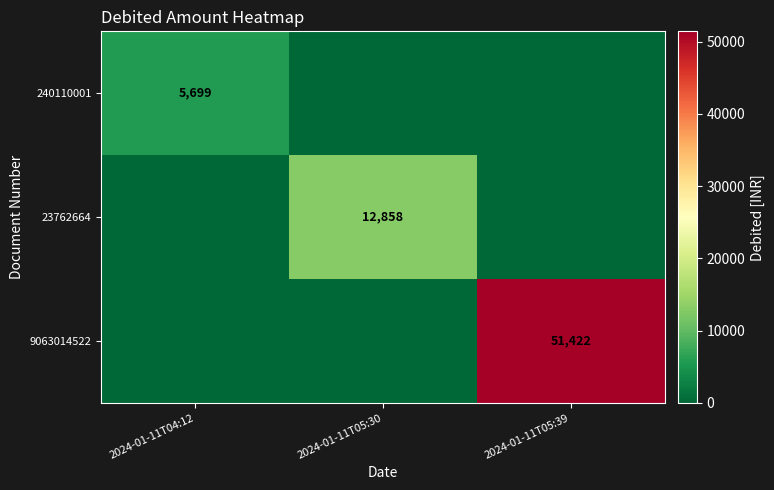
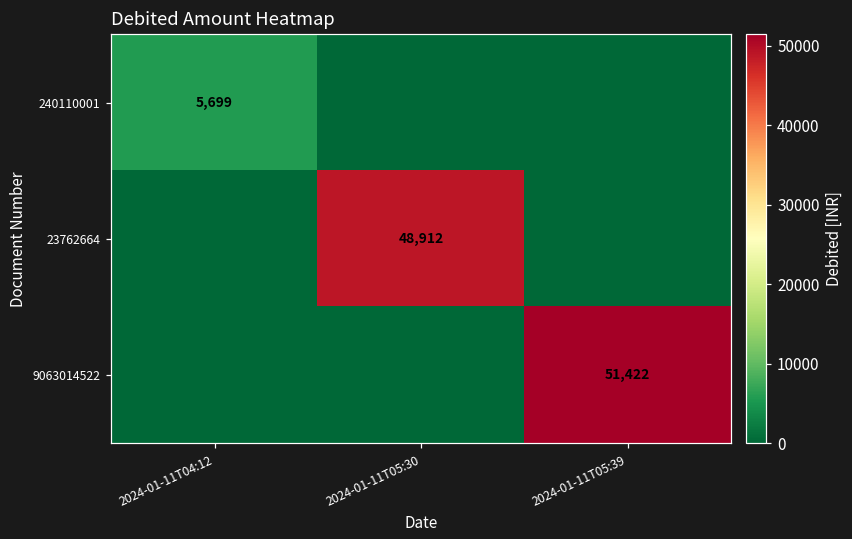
  {
    "240110001": {
      "2024-01-11T04:12": "5,699"
    },
    "23762664": {
-     "2024-01-11T05:30": "12,858"
+     "2024-01-11T05:30": "48,912"
    },
    "9063014522": {
      "2024-01-11T05:39": "51,422"
    }
  }
